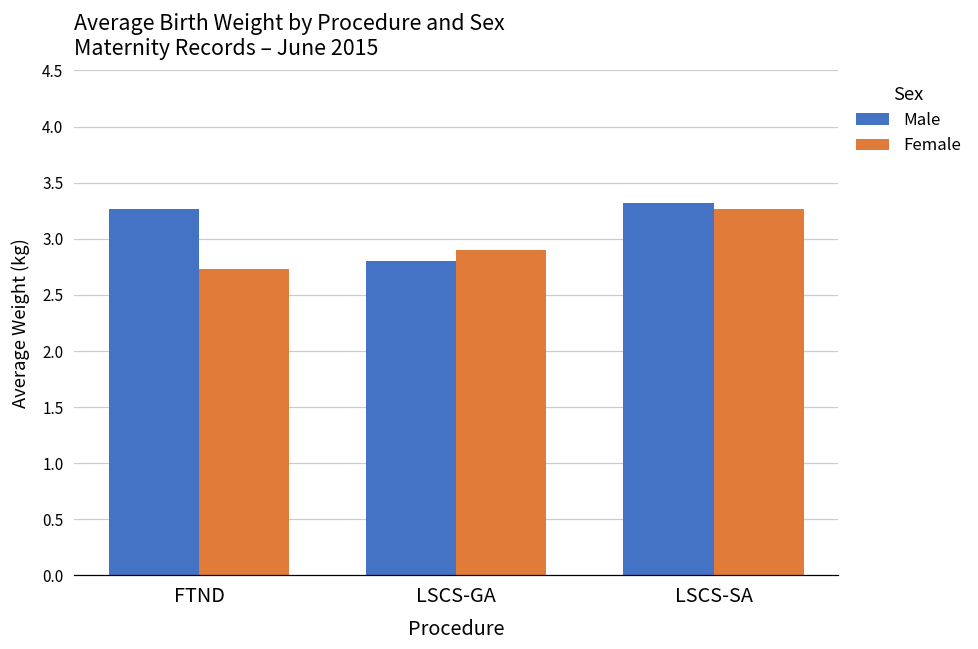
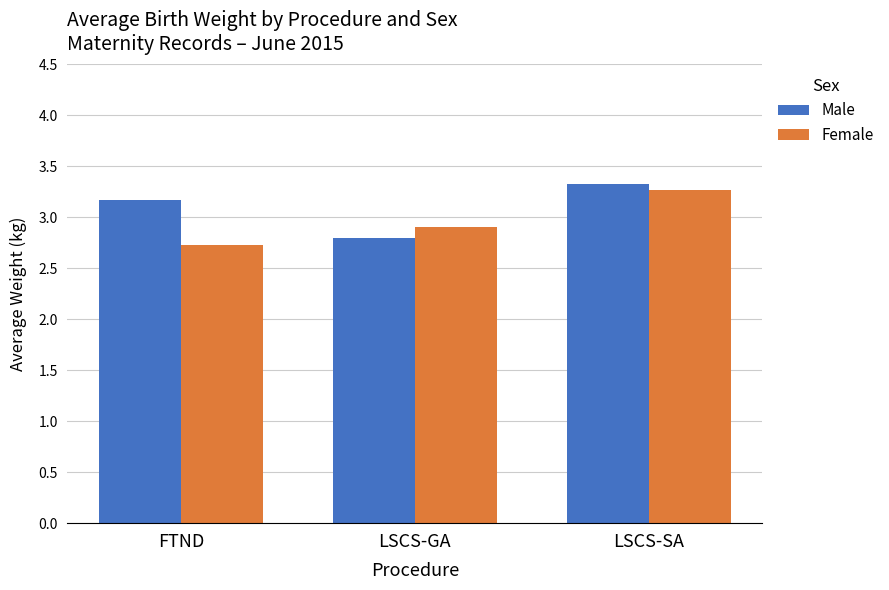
  {
    "Male": {
-     "FTND": 3.27,
+     "FTND": 3.17,
      "LSCS-GA": 2.80,
      "LSCS-SA": 3.32
    },
    "Female": {
      "FTND": 2.73,
      "LSCS-GA": 2.90,
      "LSCS-SA": 3.27
    }
  }
